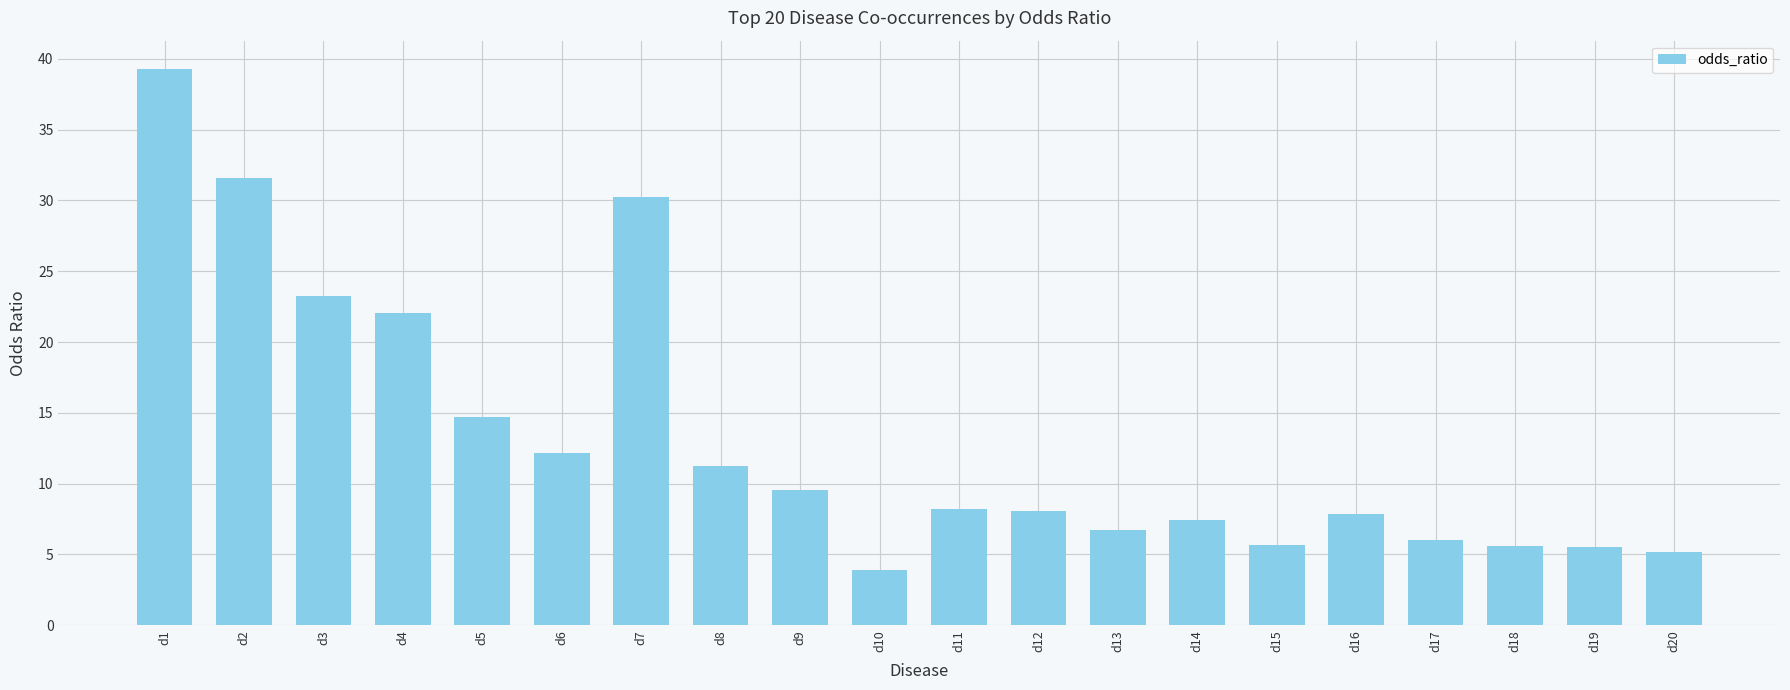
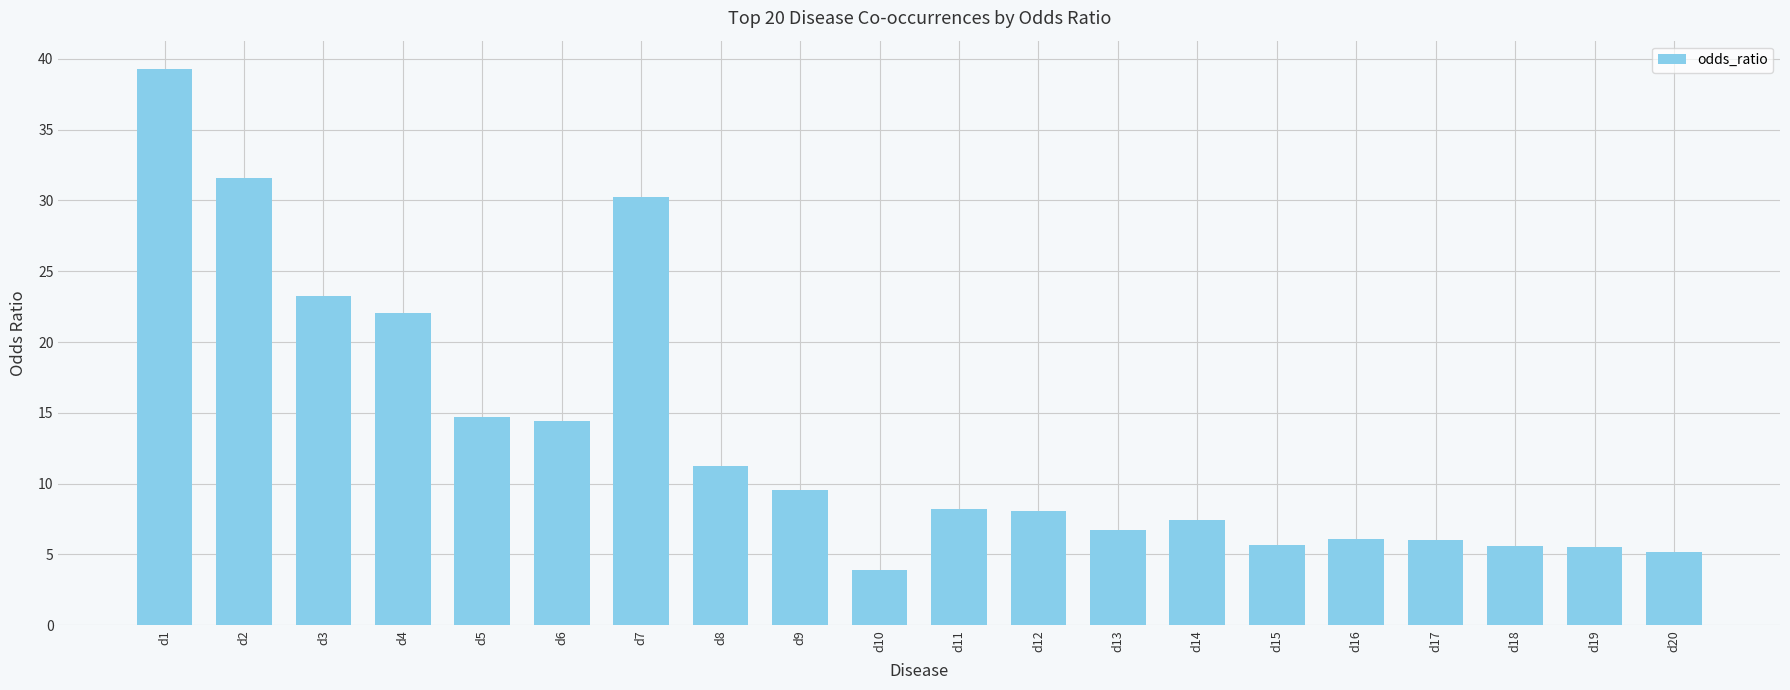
  {
    "d1": 39.3,
    "d2": 31.6,
    "d3": 23.3,
    "d4": 22.1,
    "d5": 14.7,
-   "d6": 12.1,
+   "d6": 14.4,
    "d7": 30.2,
    "d8": 11.3,
    "d9": 9.6,
    "d10": 3.9,
    "d11": 8.2,
    "d12": 8.1,
    "d13": 6.7,
    "d14": 7.5,
    "d15": 5.7,
-   "d16": 7.9,
+   "d16": 6.1,
    "d17": 6.0,
    "d18": 5.6,
    "d19": 5.5,
    "d20": 5.2
  }
